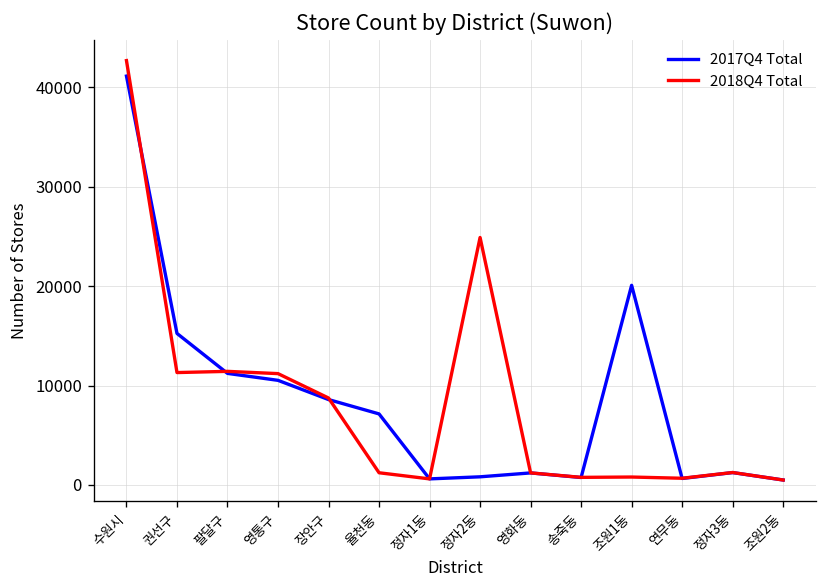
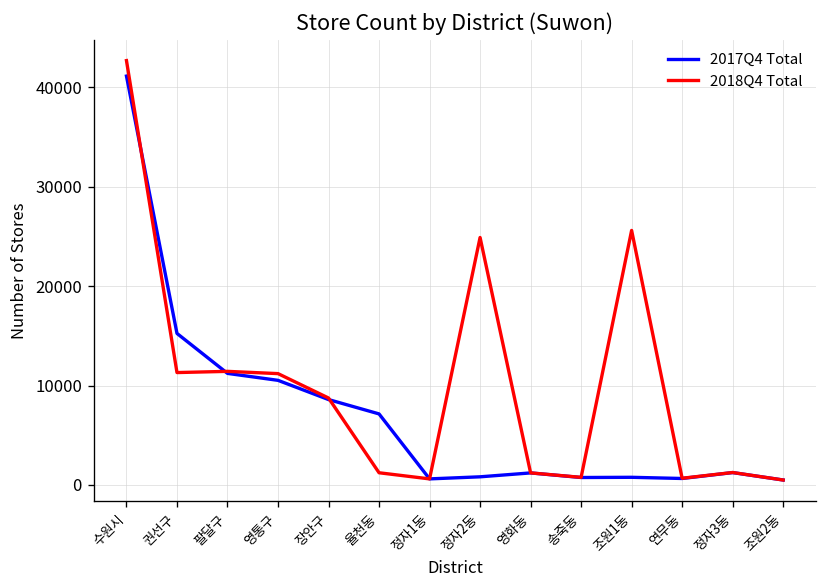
  {
    "2017Q4 Total": {
      "수원시": 41000,
      "권선구": 15000,
      "영통구": 11000,
      "율천동": 7000,
      "정자2동": 1000,
-     "조원1동": 20000
+     "조원1동": 1000
    },
    "2018Q4 Total": {
      "수원시": 43000,
      "권선구": 11000,
      "영통구": 11000,
      "율천동": 1000,
      "정자2동": 25000,
-     "조원1동": 1000
+     "조원1동": 26000
    }
  }
